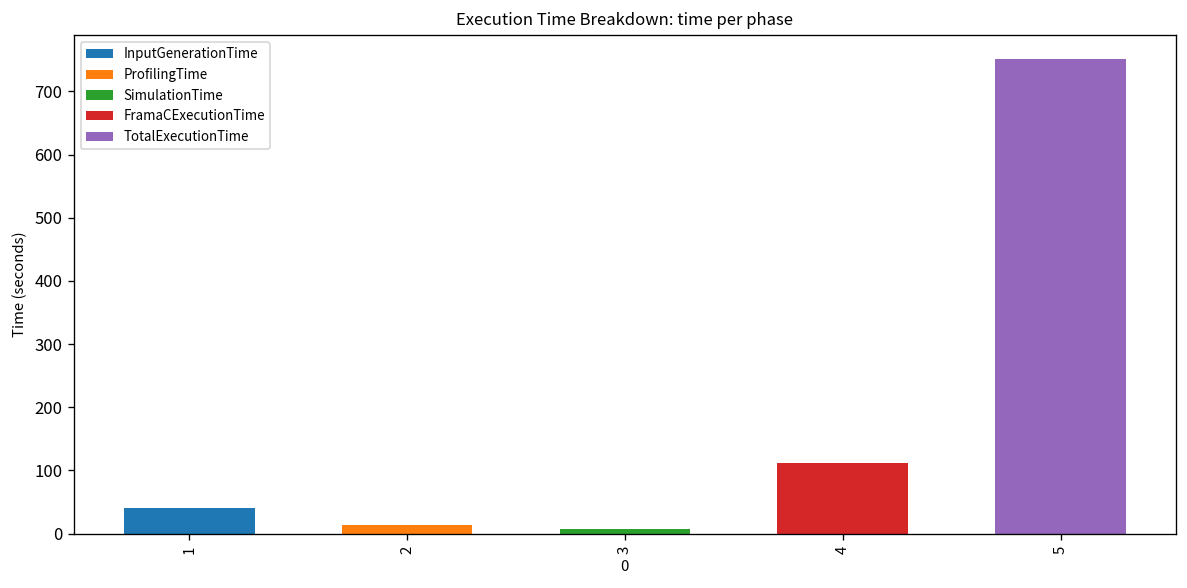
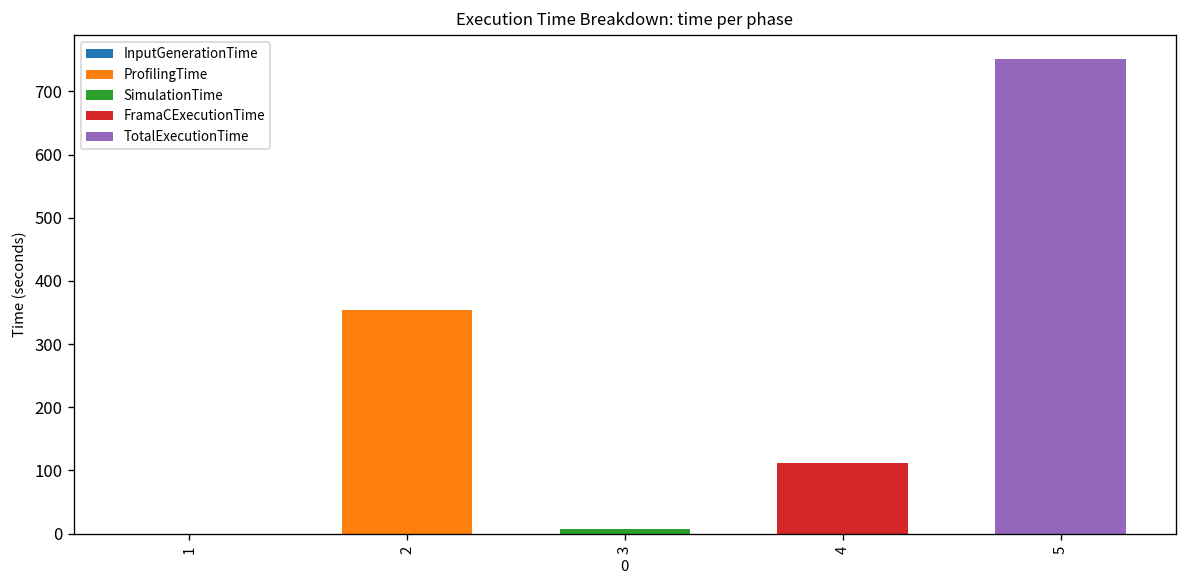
  {
-   "1": 40,
-   "2": 10,
+   "1": 0,
+   "2": 350,
    "3": 10,
    "4": 110,
    "5": 750
  }
